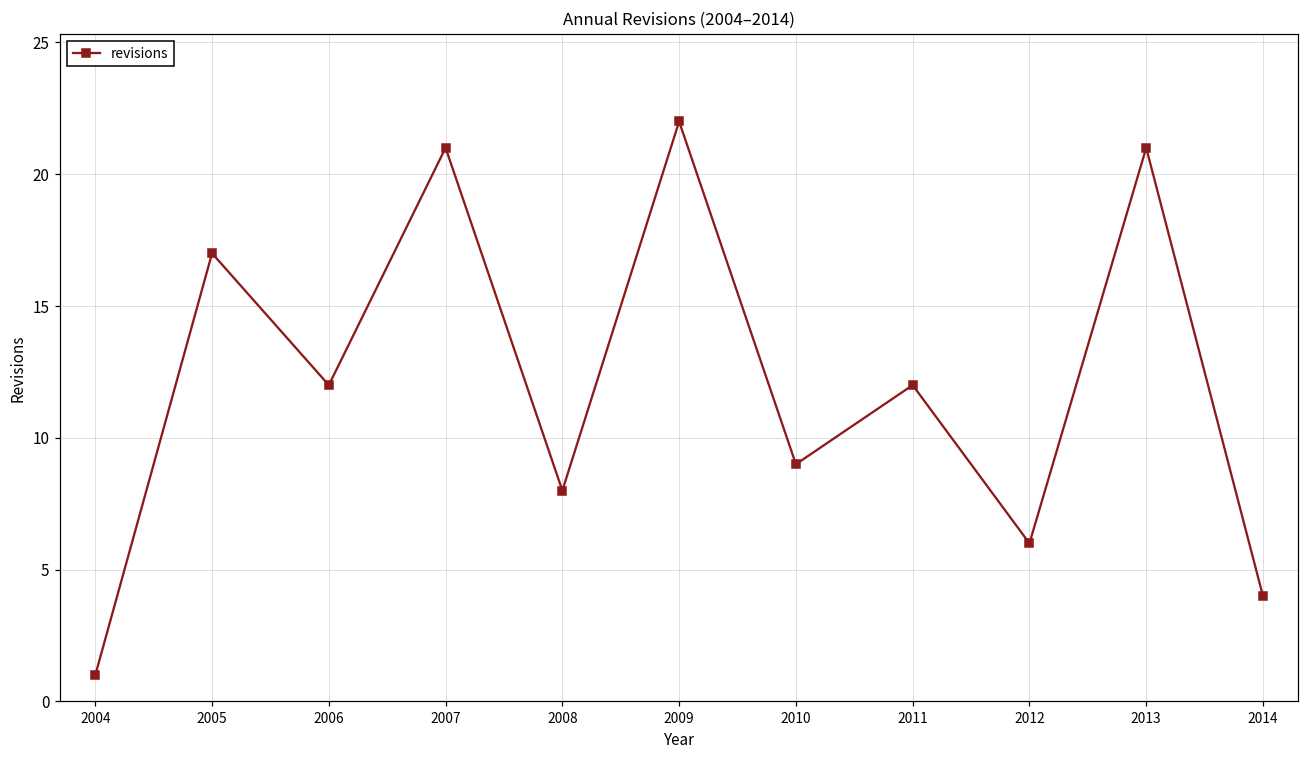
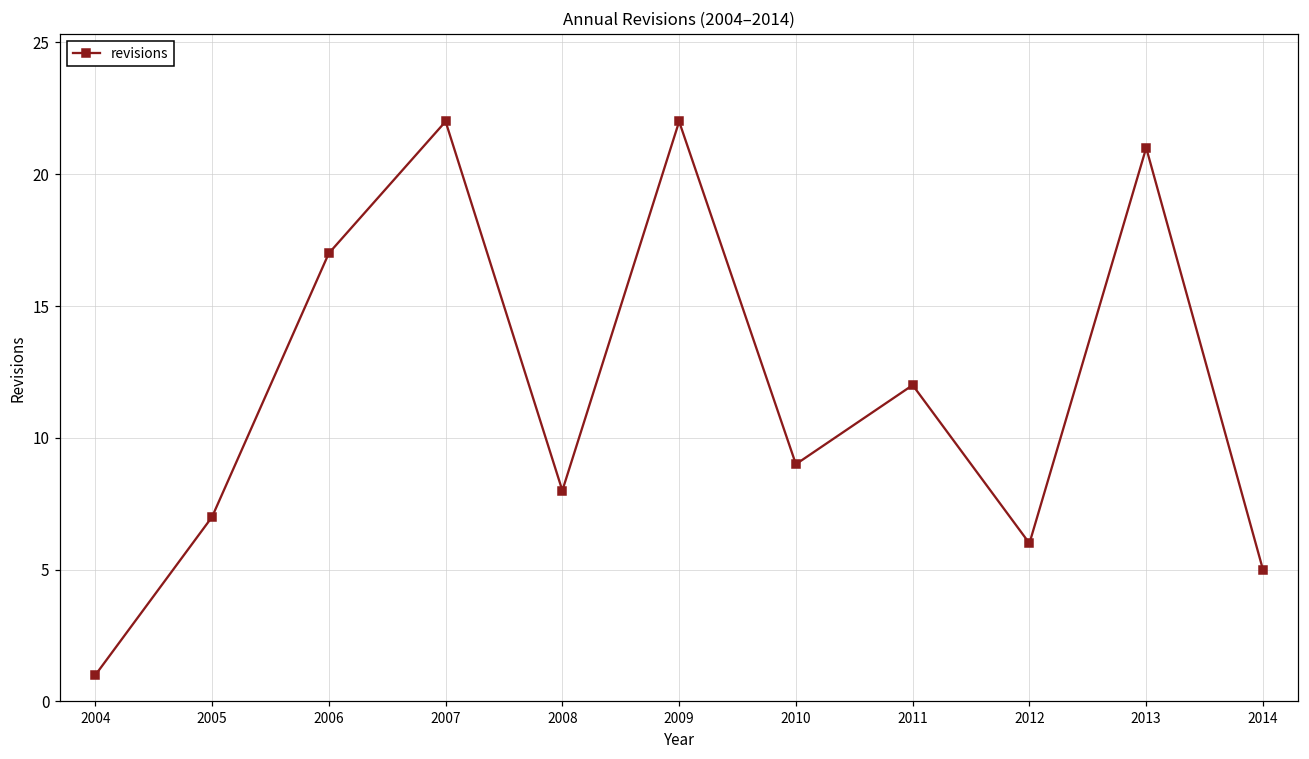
  {
    "2004": 1,
-   "2005": 17,
-   "2006": 12,
-   "2007": 21,
+   "2005": 7,
+   "2006": 17,
+   "2007": 22,
    "2008": 8,
    "2009": 22,
    "2010": 9,
    "2011": 12,
    "2012": 6,
    "2013": 21,
-   "2014": 4
+   "2014": 5
  }
